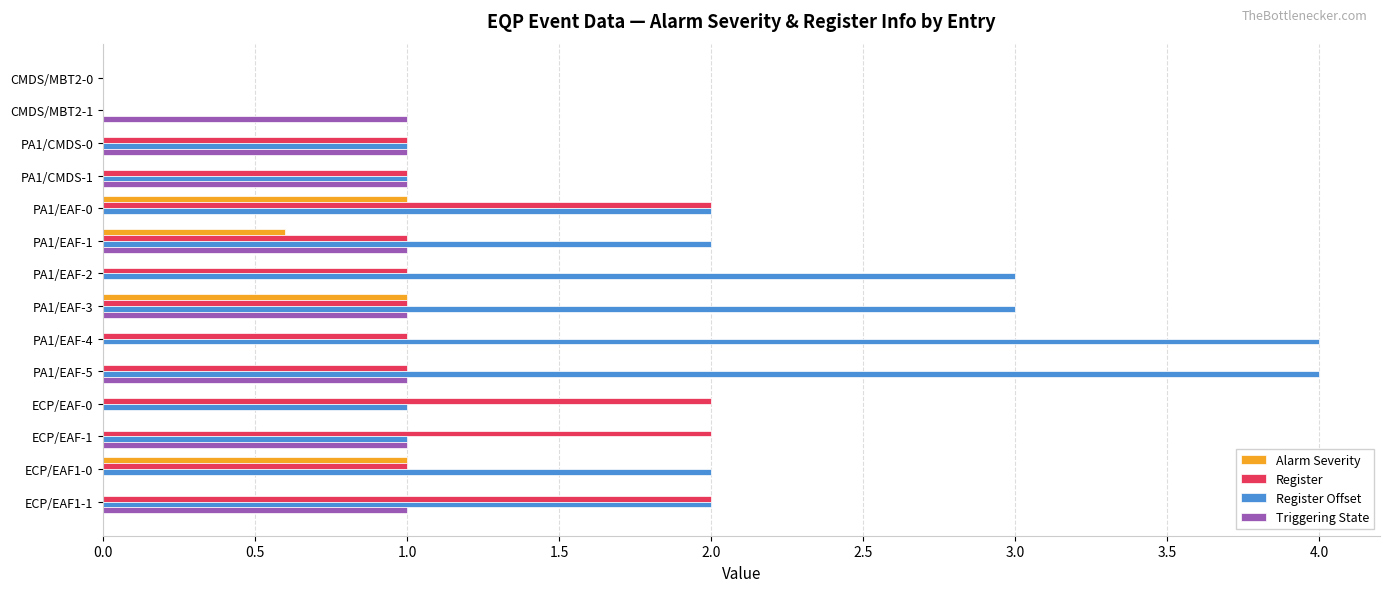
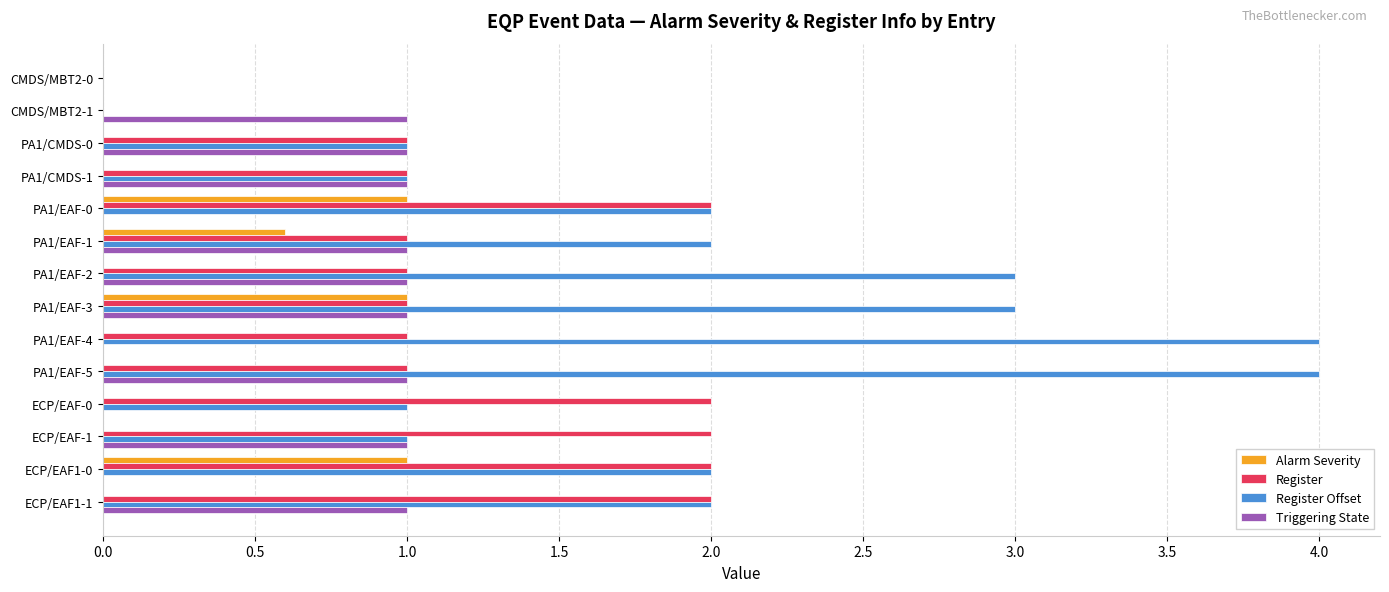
  {
    "Alarm Severity": {
      "CMDS/MBT2-0": 0,
      "CMDS/MBT2-1": 0,
      "PA1/CMDS-0": 0,
      "PA1/CMDS-1": 0,
      "PA1/EAF-0": 1,
      "PA1/EAF-1": 0.60,
      "PA1/EAF-2": 0,
      "PA1/EAF-3": 1,
      "PA1/EAF-4": 0,
      "PA1/EAF-5": 0,
      "ECP/EAF-0": 0,
      "ECP/EAF-1": 0,
      "ECP/EAF1-0": 1,
      "ECP/EAF1-1": 0
    },
    "Register": {
      "CMDS/MBT2-0": 0,
      "CMDS/MBT2-1": 0,
      "PA1/CMDS-0": 1,
      "PA1/CMDS-1": 1,
      "PA1/EAF-0": 2,
      "PA1/EAF-1": 1,
      "PA1/EAF-2": 1,
      "PA1/EAF-3": 1,
      "PA1/EAF-4": 1,
      "PA1/EAF-5": 1,
      "ECP/EAF-0": 2,
      "ECP/EAF-1": 2,
-     "ECP/EAF1-0": 1,
+     "ECP/EAF1-0": 2,
      "ECP/EAF1-1": 2
    },
    "Register Offset": {
      "CMDS/MBT2-0": 0,
      "CMDS/MBT2-1": 0,
      "PA1/CMDS-0": 1,
      "PA1/CMDS-1": 1,
      "PA1/EAF-0": 2,
      "PA1/EAF-1": 2,
      "PA1/EAF-2": 3,
      "PA1/EAF-3": 3,
      "PA1/EAF-4": 4,
      "PA1/EAF-5": 4,
      "ECP/EAF-0": 1,
      "ECP/EAF-1": 1,
      "ECP/EAF1-0": 2,
      "ECP/EAF1-1": 2
    },
    "Triggering State": {
      "CMDS/MBT2-0": 0,
      "CMDS/MBT2-1": 1,
      "PA1/CMDS-0": 1,
      "PA1/CMDS-1": 1,
      "PA1/EAF-0": 0,
      "PA1/EAF-1": 1,
-     "PA1/EAF-2": 0,
+     "PA1/EAF-2": 1,
      "PA1/EAF-3": 1,
      "PA1/EAF-4": 0,
      "PA1/EAF-5": 1,
      "ECP/EAF-0": 0,
      "ECP/EAF-1": 1,
      "ECP/EAF1-0": 0,
      "ECP/EAF1-1": 1
    }
  }
